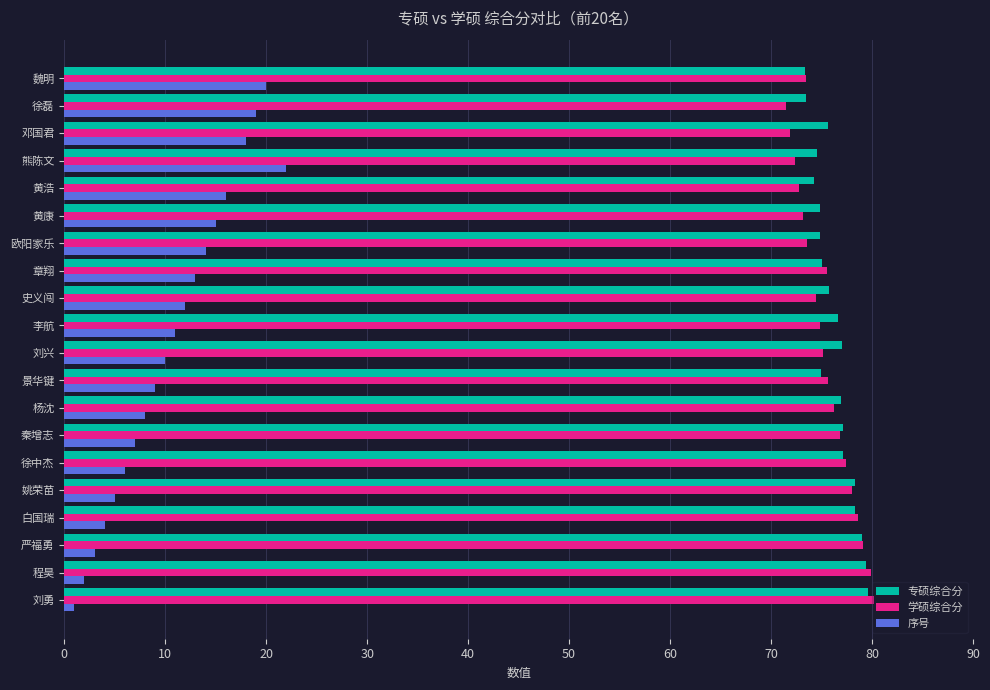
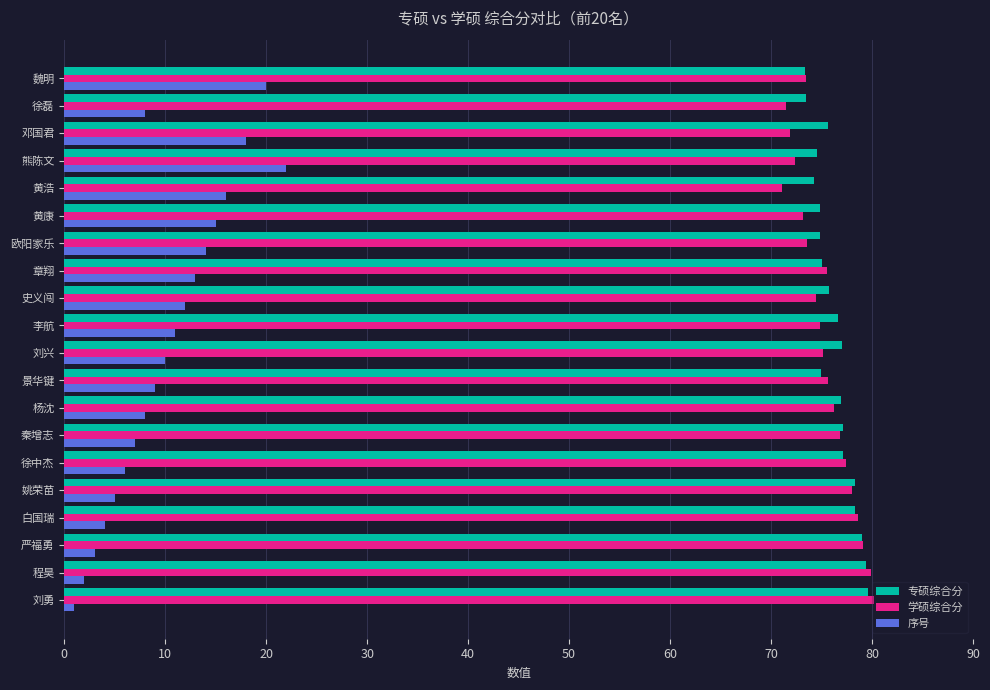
  {
    "专硕综合分": {
      "魏明": 73.3,
      "徐磊": 73.4,
      "邓国君": 75.7,
      "熊陈文": 74.6,
      "黄浩": 74.2,
      "黄康": 74.8,
      "欧阳家乐": 74.8,
      "章翔": 75.1,
      "史义闯": 75.7,
      "李航": 76.6,
      "刘兴": 77.0,
      "景华键": 75.0,
      "杨沈": 77.0,
      "秦增志": 77.1,
      "徐中杰": 77.2,
      "姚荣苗": 78.3,
      "白国瑞": 78.3,
      "严福勇": 79.0,
      "程昊": 79.4,
      "刘勇": 79.6
    },
    "学硕综合分": {
      "魏明": 73.5,
      "徐磊": 71.5,
      "邓国君": 71.9,
      "熊陈文": 72.3,
-     "黄浩": 72.8,
+     "黄浩": 71.0,
      "黄康": 73.1,
      "欧阳家乐": 73.6,
      "章翔": 75.5,
      "史义闯": 74.5,
      "李航": 74.9,
      "刘兴": 75.1,
      "景华键": 75.7,
      "杨沈": 76.2,
      "秦增志": 76.8,
      "徐中杰": 77.5,
      "姚荣苗": 78.0,
      "白国瑞": 78.6,
      "严福勇": 79.1,
      "程昊": 79.9
    },
    "序号": {
      "魏明": 20,
-     "徐磊": 19,
+     "徐磊": 8,
      "邓国君": 18,
      "熊陈文": 22,
      "黄浩": 16,
      "黄康": 15,
      "欧阳家乐": 14,
      "章翔": 13,
      "史义闯": 12,
      "李航": 11,
      "刘兴": 10,
      "景华键": 9,
      "杨沈": 8,
      "秦增志": 7,
      "徐中杰": 6,
      "姚荣苗": 5,
      "白国瑞": 4,
      "严福勇": 3,
      "程昊": 2,
      "刘勇": 1
    }
  }
